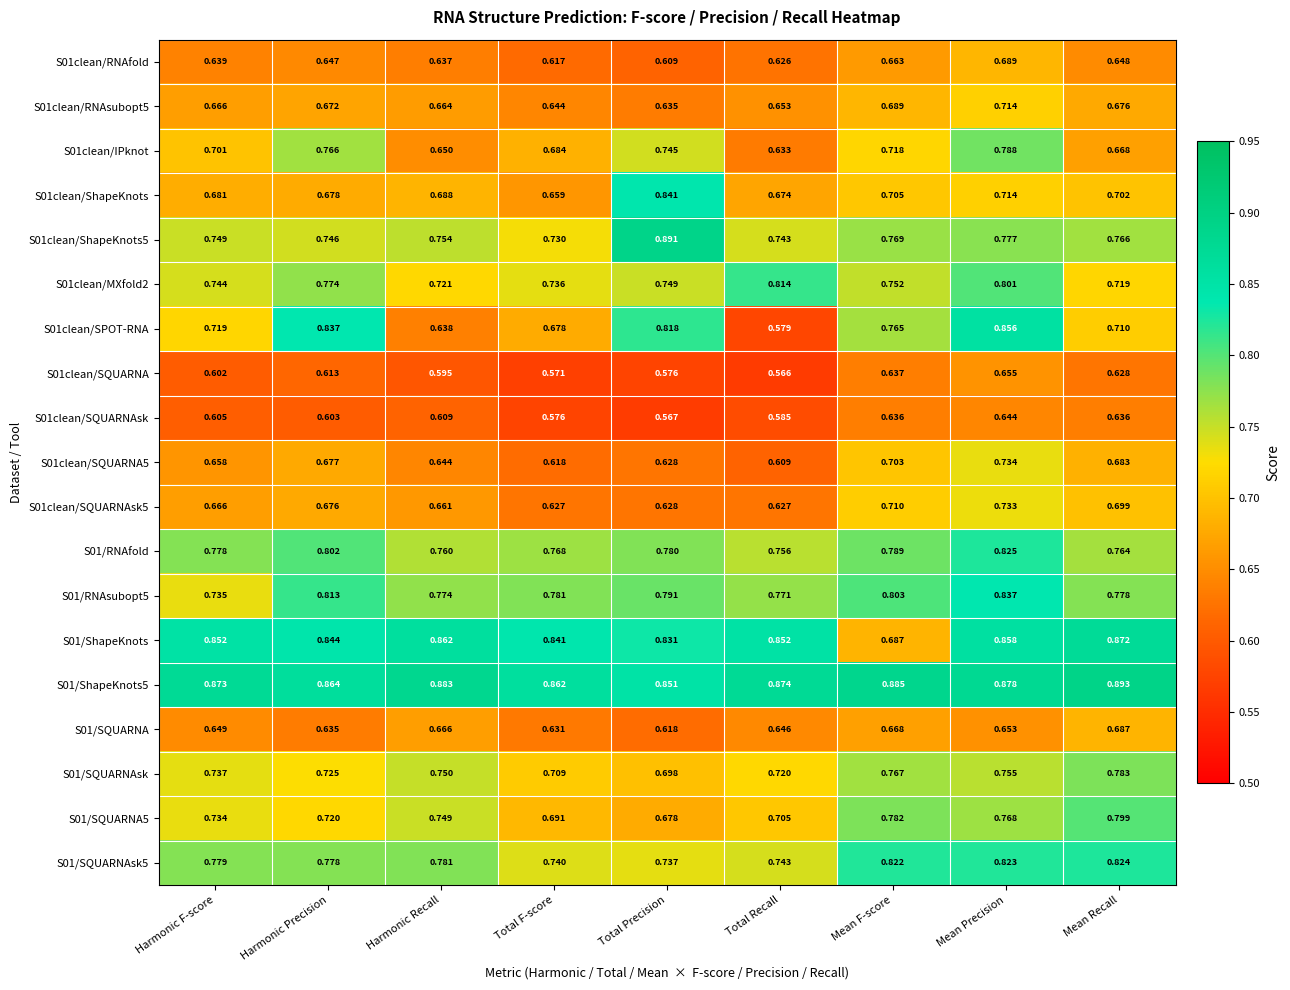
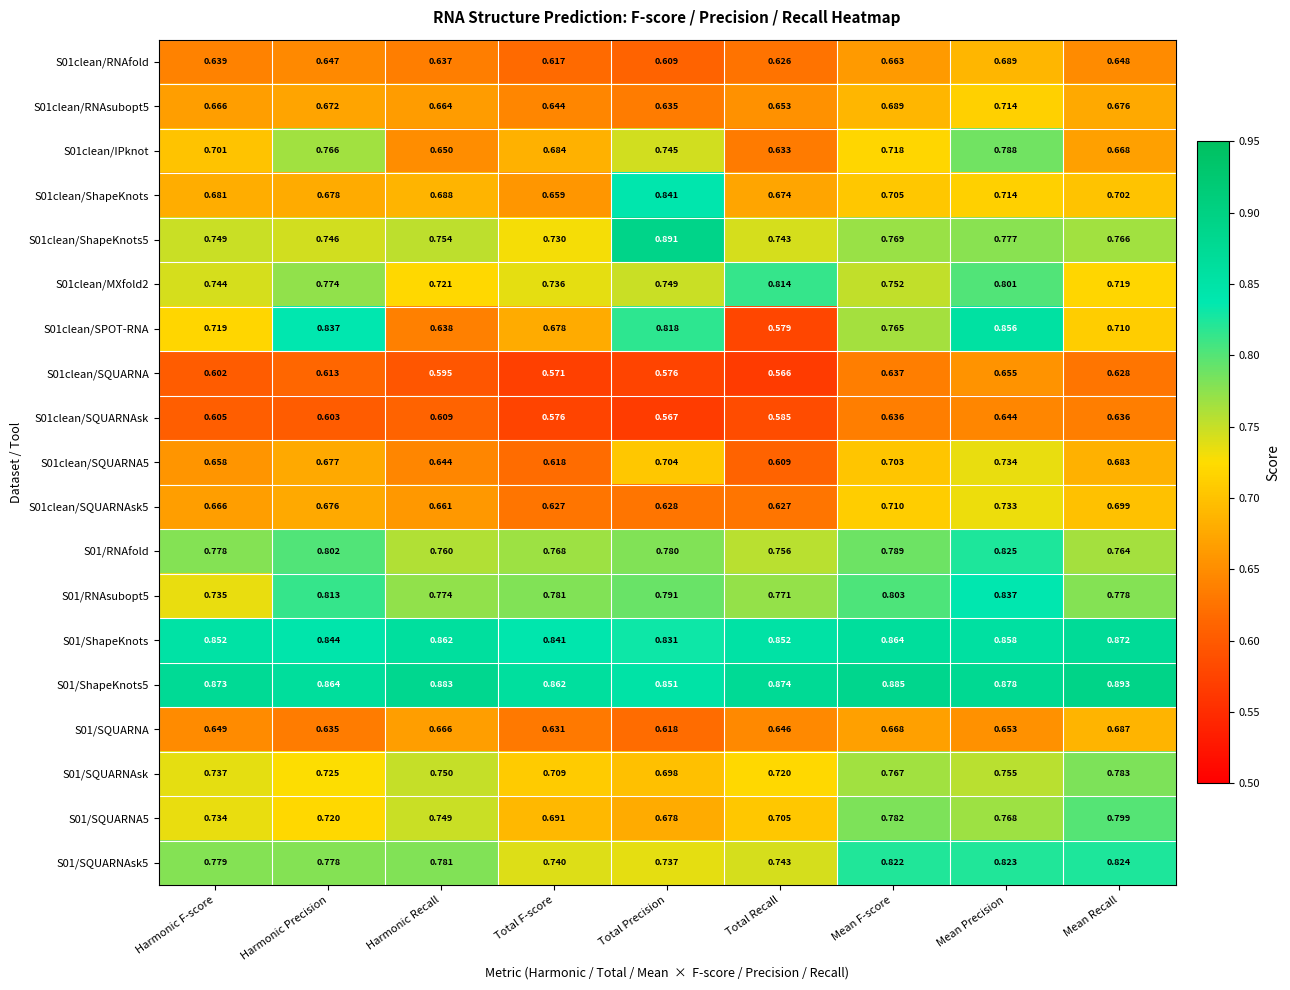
  {
    "S01clean/RNAfold": {
      "Harmonic F-score": 0.639,
      "Harmonic Precision": 0.647,
      "Harmonic Recall": 0.637,
      "Total F-score": 0.617,
      "Total Precision": 0.609,
      "Total Recall": 0.626,
      "Mean F-score": 0.663,
      "Mean Precision": 0.689,
      "Mean Recall": 0.648
    },
    "S01clean/RNAsubopt5": {
      "Harmonic F-score": 0.666,
      "Harmonic Precision": 0.672,
      "Harmonic Recall": 0.664,
      "Total F-score": 0.644,
      "Total Precision": 0.635,
      "Total Recall": 0.653,
      "Mean F-score": 0.689,
      "Mean Precision": 0.714,
      "Mean Recall": 0.676
    },
    "S01clean/IPknot": {
      "Harmonic F-score": 0.701,
      "Harmonic Precision": 0.766,
      "Harmonic Recall": 0.650,
      "Total F-score": 0.684,
      "Total Precision": 0.745,
      "Total Recall": 0.633,
      "Mean F-score": 0.718,
      "Mean Precision": 0.788,
      "Mean Recall": 0.668
    },
    "S01clean/ShapeKnots": {
      "Harmonic F-score": 0.681,
      "Harmonic Precision": 0.678,
      "Harmonic Recall": 0.688,
      "Total F-score": 0.659,
      "Total Precision": 0.841,
      "Total Recall": 0.674,
      "Mean F-score": 0.705,
      "Mean Precision": 0.714,
      "Mean Recall": 0.702
    },
    "S01clean/ShapeKnots5": {
      "Harmonic F-score": 0.749,
      "Harmonic Precision": 0.746,
      "Harmonic Recall": 0.754,
      "Total F-score": 0.730,
      "Total Precision": 0.891,
      "Total Recall": 0.743,
      "Mean F-score": 0.769,
      "Mean Precision": 0.777,
      "Mean Recall": 0.766
    },
    "S01clean/MXfold2": {
      "Harmonic F-score": 0.744,
      "Harmonic Precision": 0.774,
      "Harmonic Recall": 0.721,
      "Total F-score": 0.736,
      "Total Precision": 0.749,
      "Total Recall": 0.814,
      "Mean F-score": 0.752,
      "Mean Precision": 0.801,
      "Mean Recall": 0.719
    },
    "S01clean/SPOT-RNA": {
      "Harmonic F-score": 0.719,
      "Harmonic Precision": 0.837,
      "Harmonic Recall": 0.638,
      "Total F-score": 0.678,
      "Total Precision": 0.818,
      "Total Recall": 0.579,
      "Mean F-score": 0.765,
      "Mean Precision": 0.856,
      "Mean Recall": 0.710
    },
    "S01clean/SQUARNA": {
      "Harmonic F-score": 0.602,
      "Harmonic Precision": 0.613,
      "Harmonic Recall": 0.595,
      "Total F-score": 0.571,
      "Total Precision": 0.576,
      "Total Recall": 0.566,
      "Mean F-score": 0.637,
      "Mean Precision": 0.655,
      "Mean Recall": 0.628
    },
    "S01clean/SQUARNAsk": {
      "Harmonic F-score": 0.605,
      "Harmonic Precision": 0.603,
      "Harmonic Recall": 0.609,
      "Total F-score": 0.576,
      "Total Precision": 0.567,
      "Total Recall": 0.585,
      "Mean F-score": 0.636,
      "Mean Precision": 0.644,
      "Mean Recall": 0.636
    },
    "S01clean/SQUARNA5": {
      "Harmonic F-score": 0.658,
      "Harmonic Precision": 0.677,
      "Harmonic Recall": 0.644,
      "Total F-score": 0.618,
-     "Total Precision": 0.628,
+     "Total Precision": 0.704,
      "Total Recall": 0.609,
      "Mean F-score": 0.703,
      "Mean Precision": 0.734,
      "Mean Recall": 0.683
    },
    "S01clean/SQUARNAsk5": {
      "Harmonic F-score": 0.666,
      "Harmonic Precision": 0.676,
      "Harmonic Recall": 0.661,
      "Total F-score": 0.627,
      "Total Precision": 0.628,
      "Total Recall": 0.627,
      "Mean F-score": 0.710,
      "Mean Precision": 0.733,
      "Mean Recall": 0.699
    },
    "S01/RNAfold": {
      "Harmonic F-score": 0.778,
      "Harmonic Precision": 0.802,
      "Harmonic Recall": 0.760,
      "Total F-score": 0.768,
      "Total Precision": 0.780,
      "Total Recall": 0.756,
      "Mean F-score": 0.789,
      "Mean Precision": 0.825,
      "Mean Recall": 0.764
    },
    "S01/RNAsubopt5": {
      "Harmonic F-score": 0.735,
      "Harmonic Precision": 0.813,
      "Harmonic Recall": 0.774,
      "Total F-score": 0.781,
      "Total Precision": 0.791,
      "Total Recall": 0.771,
      "Mean F-score": 0.803,
      "Mean Precision": 0.837,
      "Mean Recall": 0.778
    },
    "S01/ShapeKnots": {
      "Harmonic F-score": 0.852,
      "Harmonic Precision": 0.844,
      "Harmonic Recall": 0.862,
      "Total F-score": 0.841,
      "Total Precision": 0.831,
      "Total Recall": 0.852,
-     "Mean F-score": 0.687,
+     "Mean F-score": 0.864,
      "Mean Precision": 0.858,
      "Mean Recall": 0.872
    },
    "S01/ShapeKnots5": {
      "Harmonic F-score": 0.873,
      "Harmonic Precision": 0.864,
      "Harmonic Recall": 0.883,
      "Total F-score": 0.862,
      "Total Precision": 0.851,
      "Total Recall": 0.874,
      "Mean F-score": 0.885,
      "Mean Precision": 0.878,
      "Mean Recall": 0.893
    },
    "S01/SQUARNA": {
      "Harmonic F-score": 0.649,
      "Harmonic Precision": 0.635,
      "Harmonic Recall": 0.666,
      "Total F-score": 0.631,
      "Total Precision": 0.618,
      "Total Recall": 0.646,
      "Mean F-score": 0.668,
      "Mean Precision": 0.653,
      "Mean Recall": 0.687
    },
    "S01/SQUARNAsk": {
      "Harmonic F-score": 0.737,
      "Harmonic Precision": 0.725,
      "Harmonic Recall": 0.750,
      "Total F-score": 0.709,
      "Total Precision": 0.698,
      "Total Recall": 0.720,
      "Mean F-score": 0.767,
      "Mean Precision": 0.755,
      "Mean Recall": 0.783
    },
    "S01/SQUARNA5": {
      "Harmonic F-score": 0.734,
      "Harmonic Precision": 0.720,
      "Harmonic Recall": 0.749,
      "Total F-score": 0.691,
      "Total Precision": 0.678,
      "Total Recall": 0.705,
      "Mean F-score": 0.782,
      "Mean Precision": 0.768,
      "Mean Recall": 0.799
    },
    "S01/SQUARNAsk5": {
      "Harmonic F-score": 0.779,
      "Harmonic Precision": 0.778,
      "Harmonic Recall": 0.781,
      "Total F-score": 0.740,
      "Total Precision": 0.737,
      "Total Recall": 0.743,
      "Mean F-score": 0.822,
      "Mean Precision": 0.823,
      "Mean Recall": 0.824
    }
  }
